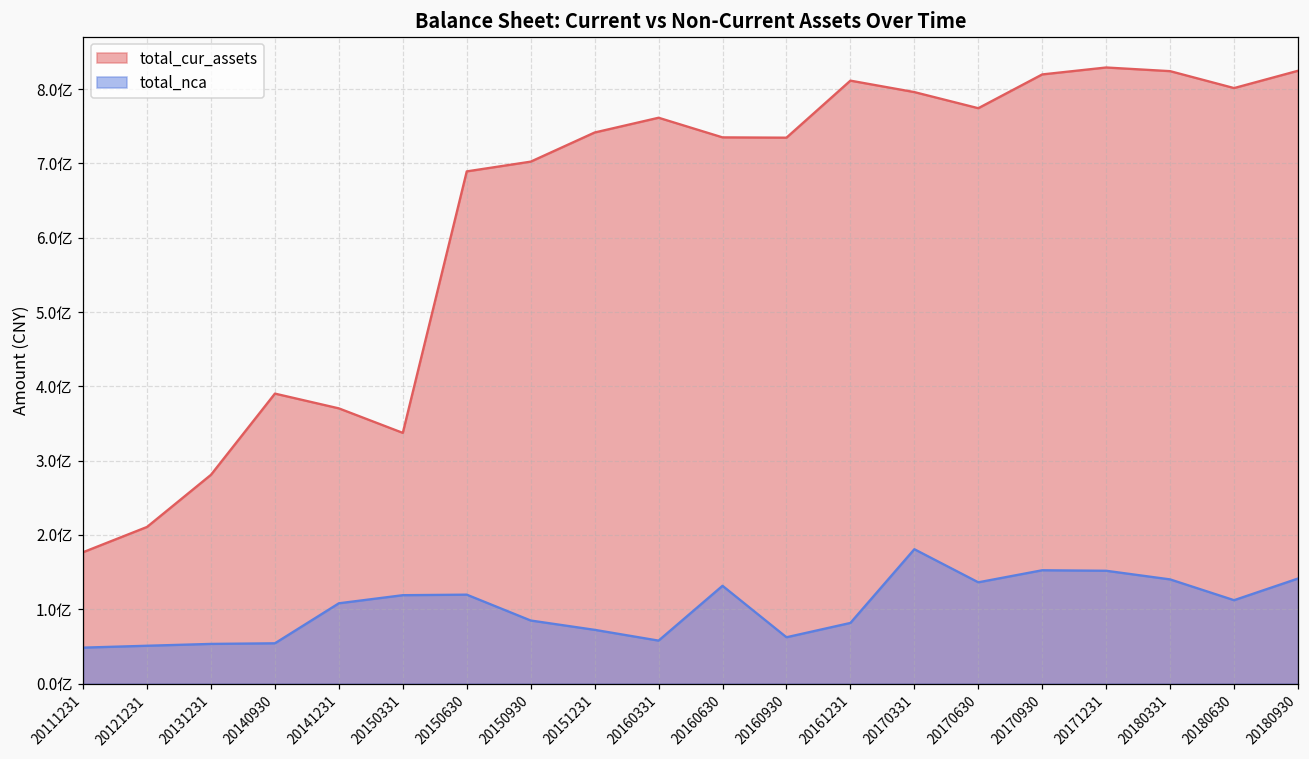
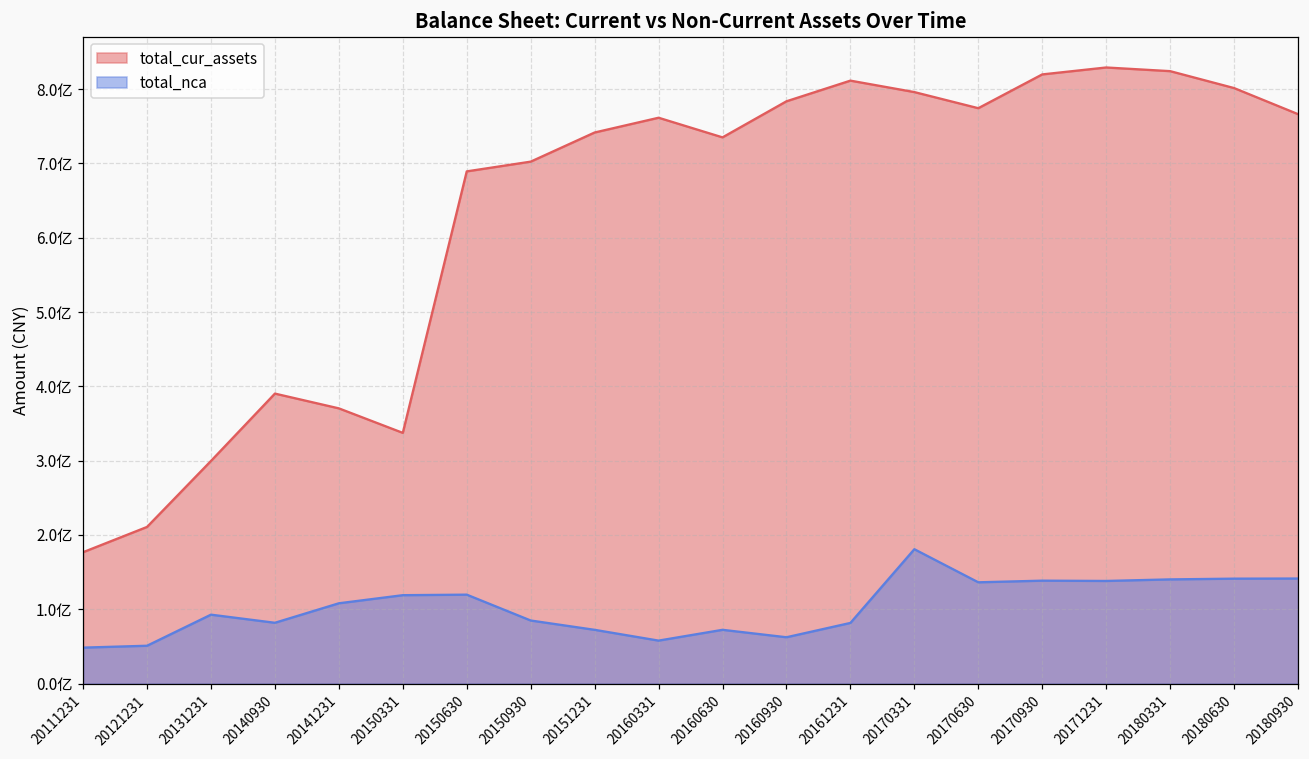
  {
    "total_cur_assets": {
      "20111231": "1.8亿",
      "20121231": "2.1亿",
-     "20131231": "2.8亿",
+     "20131231": "3.0亿",
      "20140930": "3.9亿",
      "20141231": "3.7亿",
      "20150331": "3.4亿",
      "20150630": "6.9亿",
      "20150930": "7.0亿",
      "20151231": "7.4亿",
      "20160331": "7.6亿",
      "20160630": "7.3亿",
-     "20160930": "7.3亿",
+     "20160930": "7.8亿",
      "20161231": "8.1亿",
      "20170331": "8.0亿",
      "20170630": "7.7亿",
      "20170930": "8.2亿",
      "20171231": "8.3亿",
      "20180331": "8.2亿",
      "20180630": "8.0亿",
-     "20180930": "8.2亿"
+     "20180930": "7.7亿"
    },
    "total_nca": {
      "20111231": "0.5亿",
      "20121231": "0.5亿",
-     "20131231": "0.5亿",
-     "20140930": "0.5亿",
+     "20131231": "0.9亿",
+     "20140930": "0.8亿",
      "20141231": "1.1亿",
      "20150331": "1.2亿",
      "20150630": "1.2亿",
      "20150930": "0.8亿",
      "20151231": "0.7亿",
      "20160331": "0.6亿",
-     "20160630": "1.3亿",
+     "20160630": "0.7亿",
      "20160930": "0.6亿",
      "20161231": "0.8亿",
      "20170331": "1.8亿",
      "20170630": "1.4亿",
-     "20170930": "1.5亿",
-     "20171231": "1.5亿",
+     "20170930": "1.4亿",
+     "20171231": "1.4亿",
      "20180331": "1.4亿",
-     "20180630": "1.1亿",
+     "20180630": "1.4亿",
      "20180930": "1.4亿"
    }
  }
